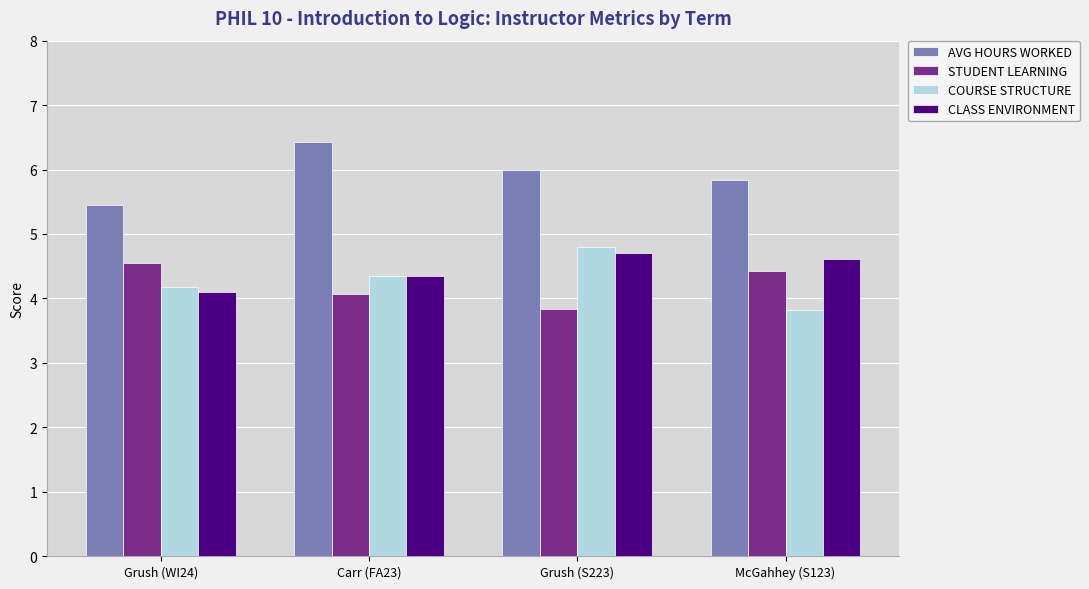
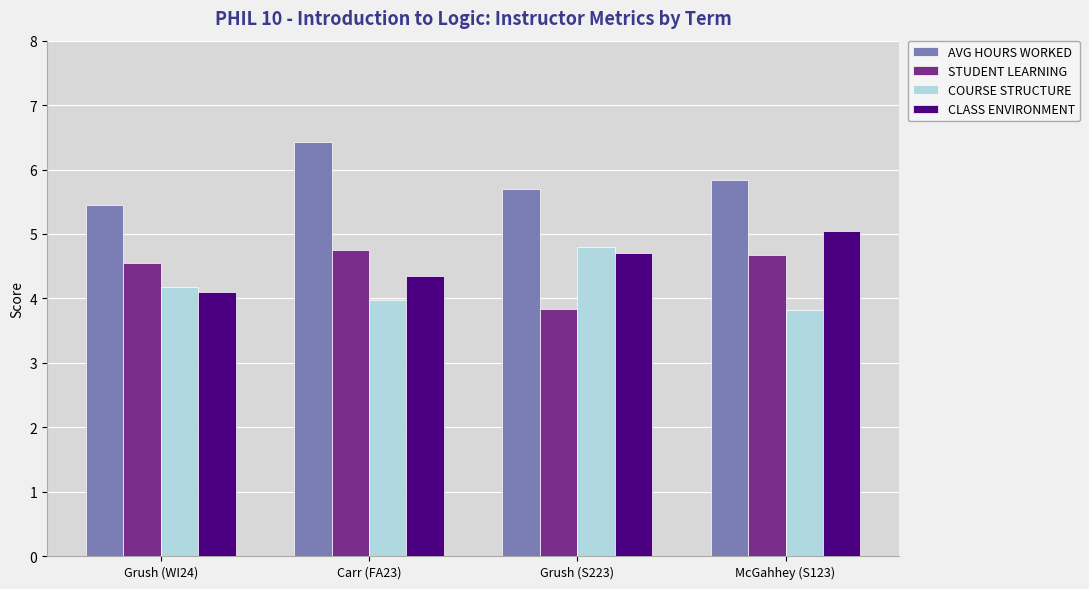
  {
    "AVG HOURS WORKED": {
      "Grush (WI24)": 5.5,
      "Carr (FA23)": 6.4,
-     "Grush (S223)": 6.0,
+     "Grush (S223)": 5.7,
      "McGahhey (S123)": 5.8
    },
    "STUDENT LEARNING": {
      "Grush (WI24)": 4.6,
-     "Carr (FA23)": 4.1,
+     "Carr (FA23)": 4.8,
      "Grush (S223)": 3.8,
-     "McGahhey (S123)": 4.4
+     "McGahhey (S123)": 4.7
    },
    "COURSE STRUCTURE": {
      "Grush (WI24)": 4.2,
-     "Carr (FA23)": 4.4,
+     "Carr (FA23)": 4.0,
      "Grush (S223)": 4.8,
      "McGahhey (S123)": 3.8
    },
    "CLASS ENVIRONMENT": {
      "Grush (WI24)": 4.1,
      "Carr (FA23)": 4.3,
      "Grush (S223)": 4.7,
-     "McGahhey (S123)": 4.6
+     "McGahhey (S123)": 5.0
    }
  }
